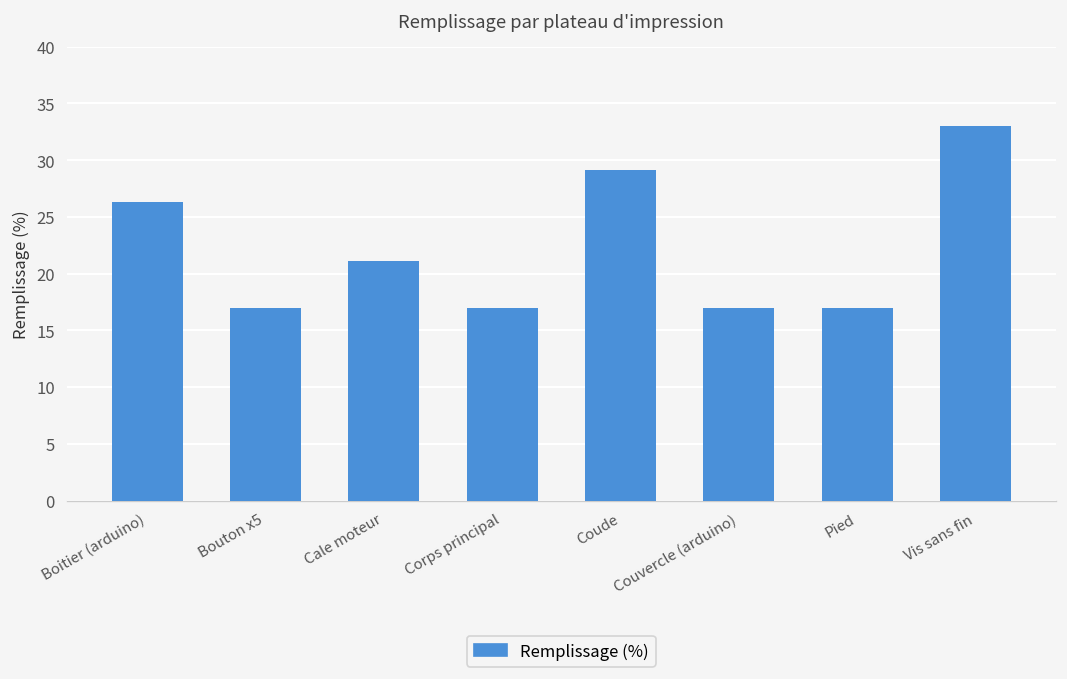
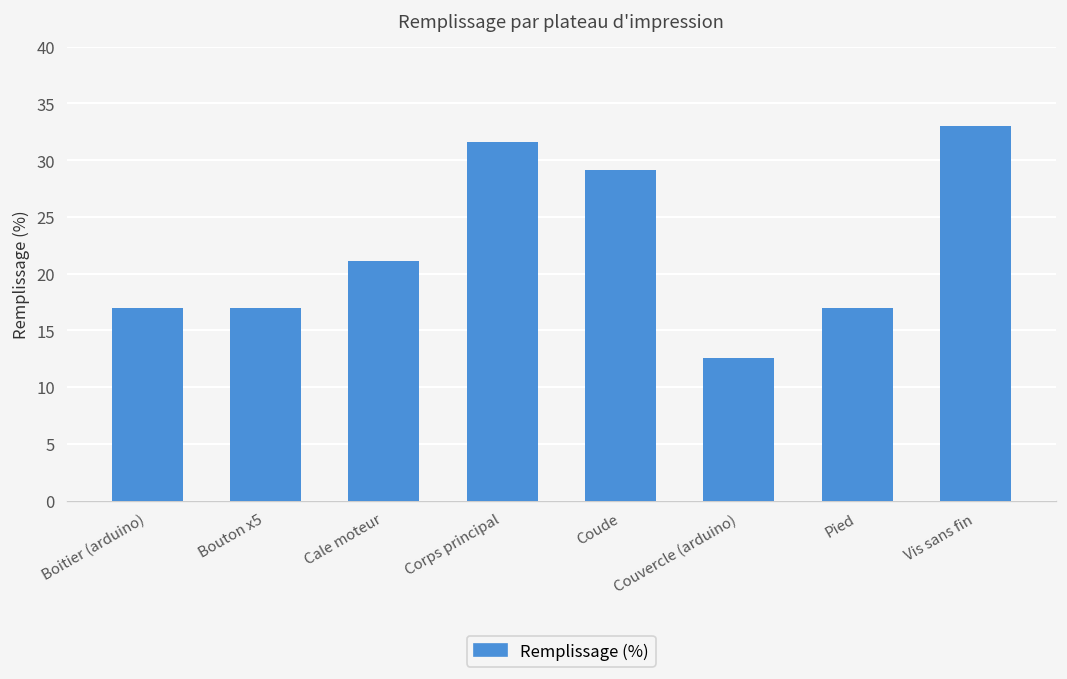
  {
-   "Boitier (arduino)": 26,
+   "Boitier (arduino)": 17,
    "Bouton x5": 17,
    "Cale moteur": 21,
-   "Corps principal": 17,
+   "Corps principal": 32,
    "Coude": 29,
-   "Couvercle (arduino)": 17,
+   "Couvercle (arduino)": 13,
    "Pied": 17,
    "Vis sans fin": 33
  }
